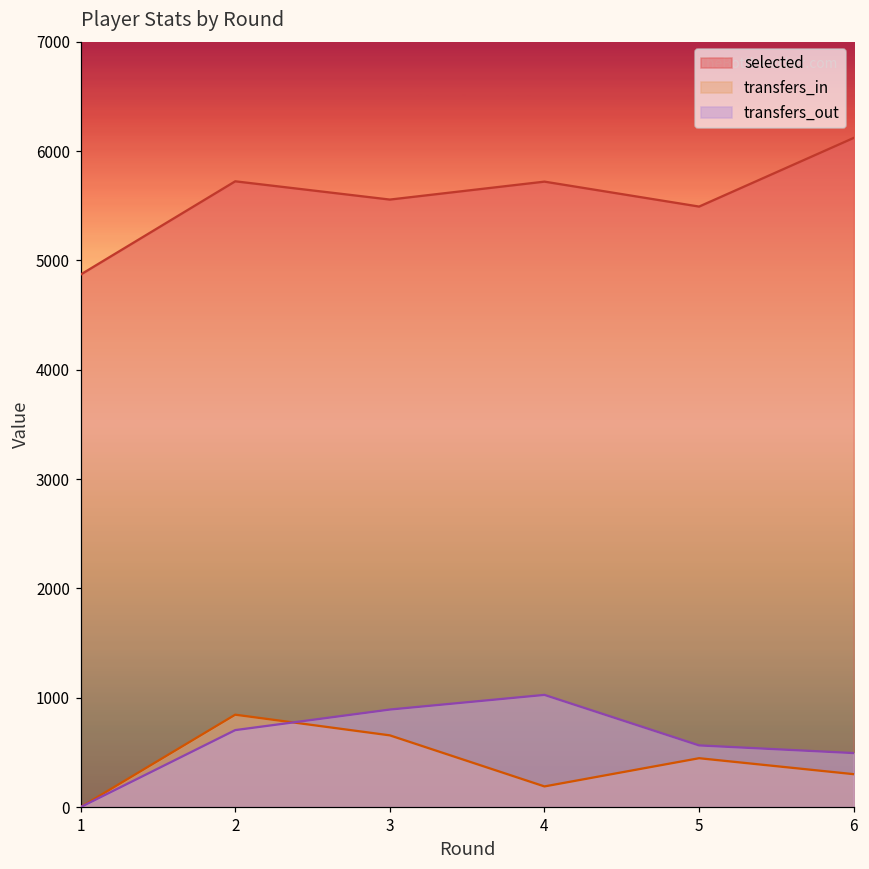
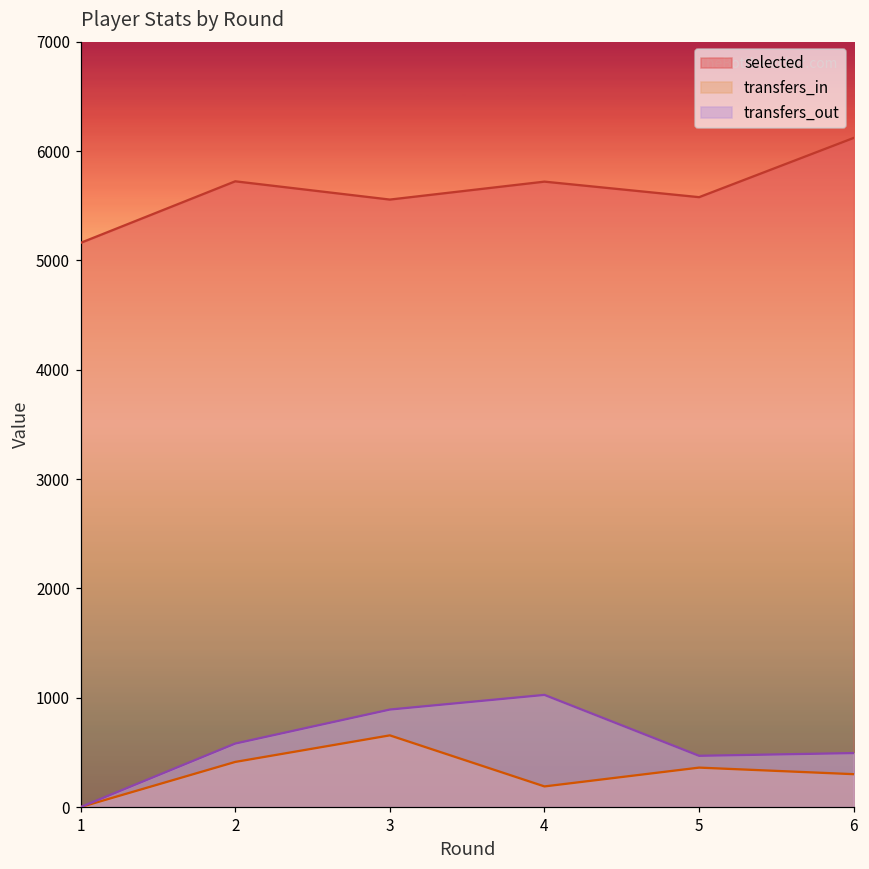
  {
    "selected": {
-     "1": 4900,
+     "1": 5200,
      "2": 5700,
      "3": 5600,
      "4": 5700,
-     "5": 5500,
+     "5": 5600,
      "6": 6100
    },
    "transfers_in": {
-     "2": 800,
+     "2": 400,
      "3": 700,
      "4": 200,
-     "5": 450,
+     "5": 360,
      "6": 300
    },
    "transfers_out": {
-     "2": 700,
+     "2": 600,
      "3": 900,
      "4": 1000,
-     "5": 600,
+     "5": 500,
      "6": 500
    }
  }
